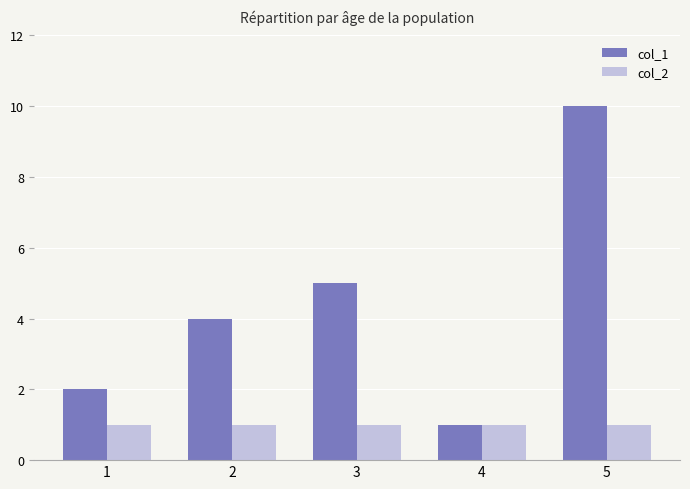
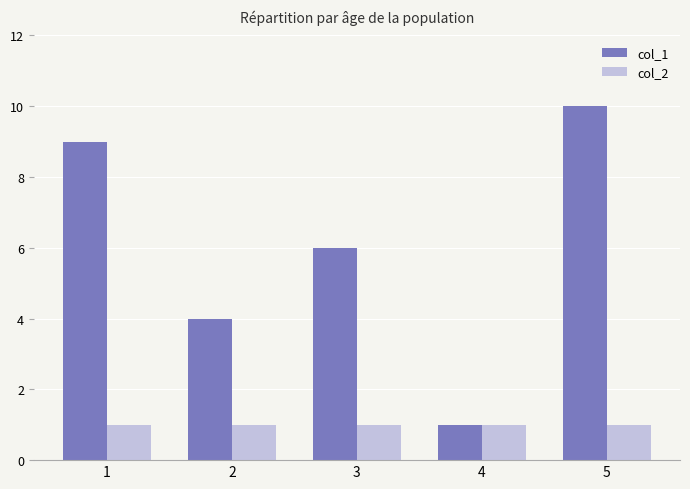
  {
    "col_1": {
-     "1": 2,
+     "1": 9,
      "2": 4,
-     "3": 5,
+     "3": 6,
      "4": 1,
      "5": 10
    },
    "col_2": {
      "1": 1,
      "2": 1,
      "3": 1,
      "4": 1,
      "5": 1
    }
  }
